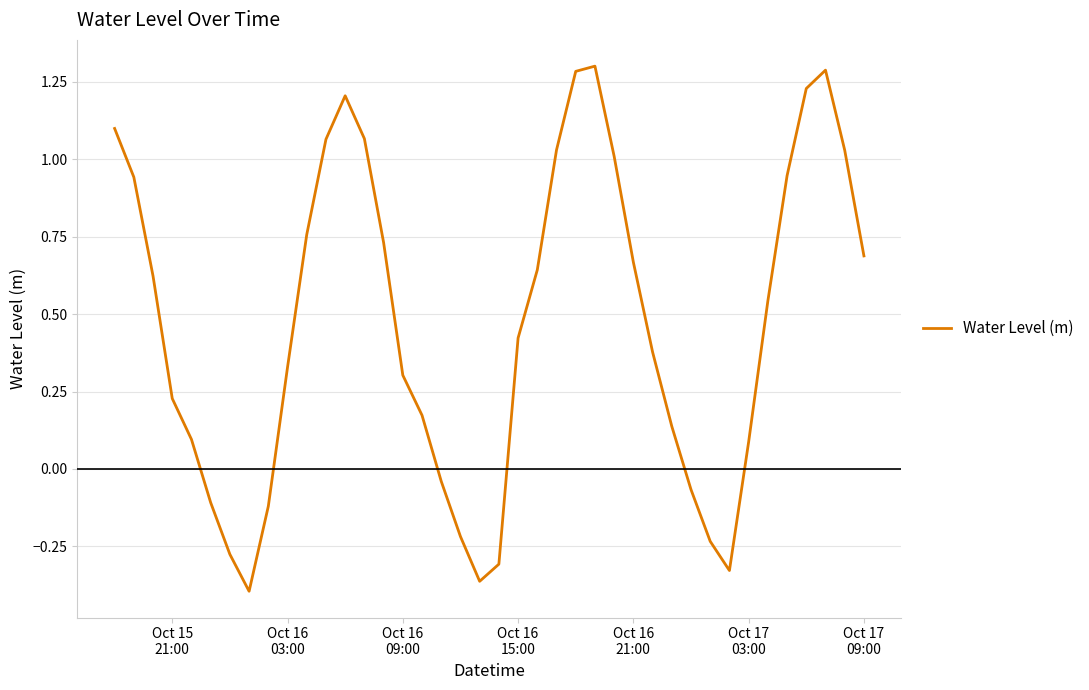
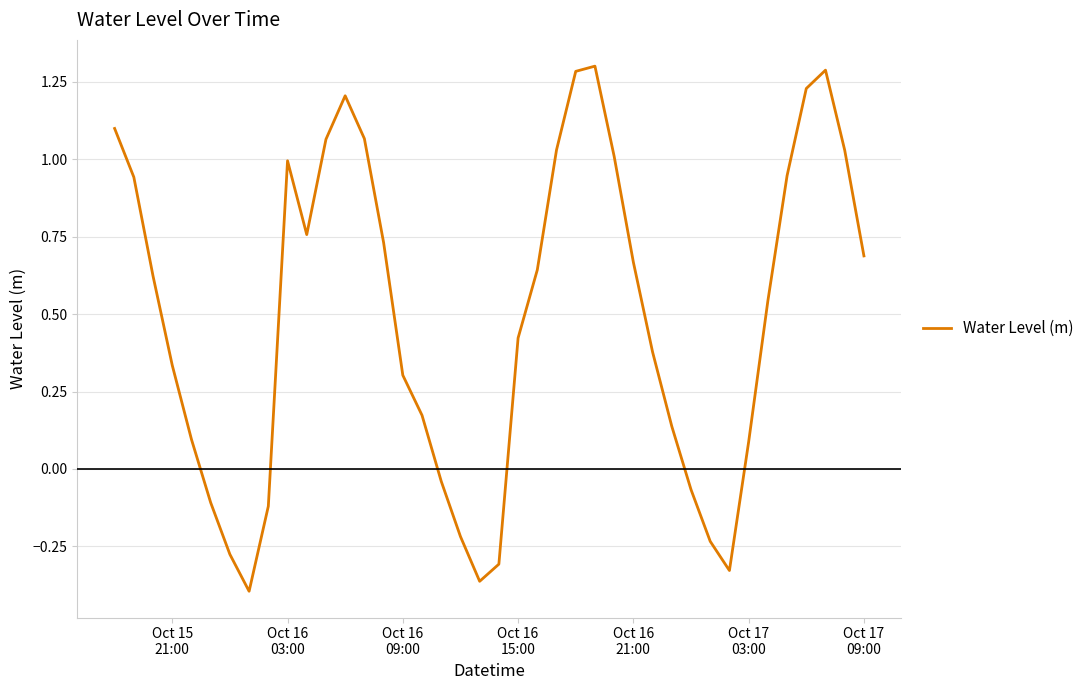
  {
-   "Oct 15 21:00": 0.23,
-   "Oct 16 03:00": 0.33,
+   "Oct 15 21:00": 0.33,
+   "Oct 16 03:00": 1.00,
    "Oct 16 09:00": 0.30,
    "Oct 16 15:00": 0.42,
    "Oct 16 21:00": 0.67,
    "Oct 17 03:00": 0.09,
    "Oct 17 09:00": 0.69
  }
